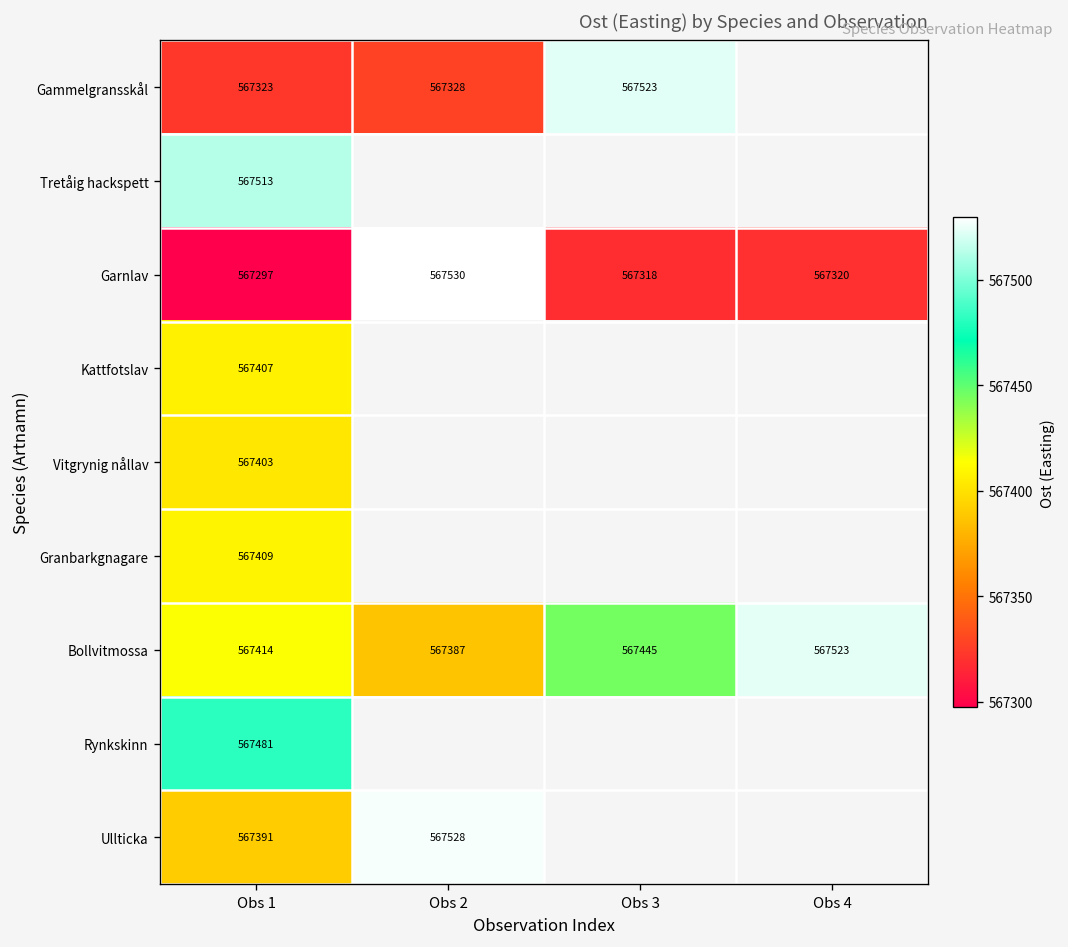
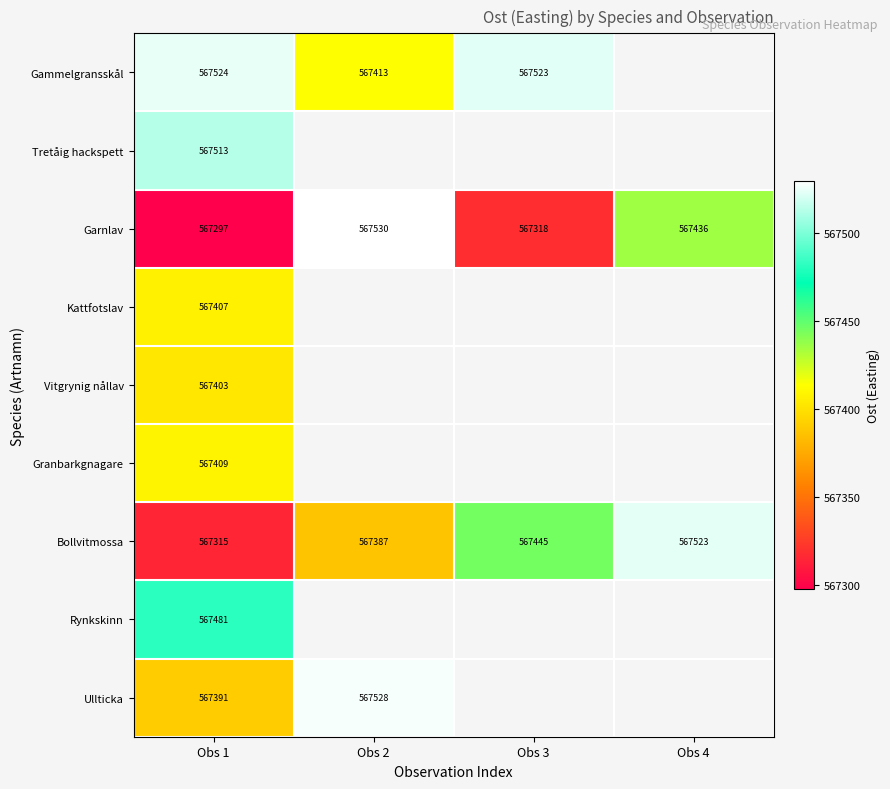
  {
    "Gammelgransskål": {
-     "Obs 1": 567323,
-     "Obs 2": 567328,
+     "Obs 1": 567524,
+     "Obs 2": 567413,
      "Obs 3": 567523
    },
    "Tretåig hackspett": {
      "Obs 1": 567513
    },
    "Garnlav": {
      "Obs 1": 567297,
      "Obs 2": 567530,
      "Obs 3": 567318,
-     "Obs 4": 567320
+     "Obs 4": 567436
    },
    "Kattfotslav": {
      "Obs 1": 567407
    },
    "Vitgrynig nållav": {
      "Obs 1": 567403
    },
    "Granbarkgnagare": {
      "Obs 1": 567409
    },
    "Bollvitmossa": {
-     "Obs 1": 567414,
+     "Obs 1": 567315,
      "Obs 2": 567387,
      "Obs 3": 567445,
      "Obs 4": 567523
    },
    "Rynkskinn": {
      "Obs 1": 567481
    },
    "Ullticka": {
      "Obs 1": 567391,
      "Obs 2": 567528
    }
  }
